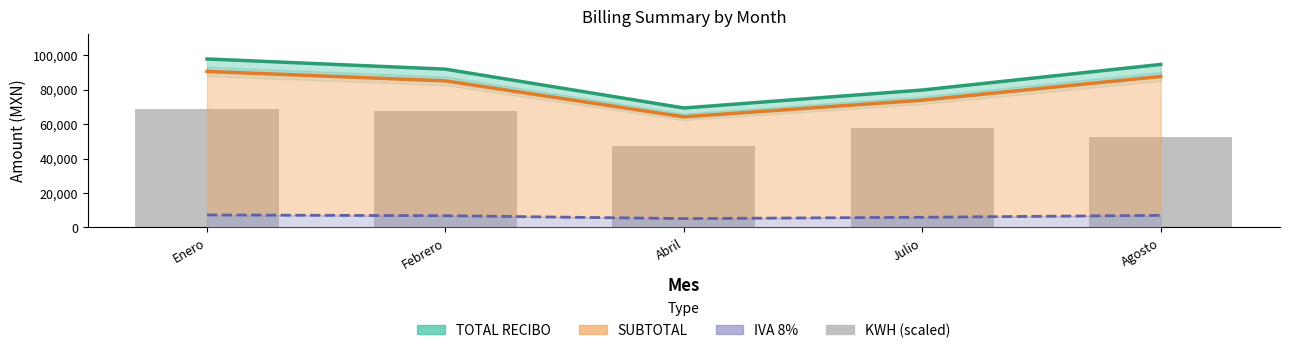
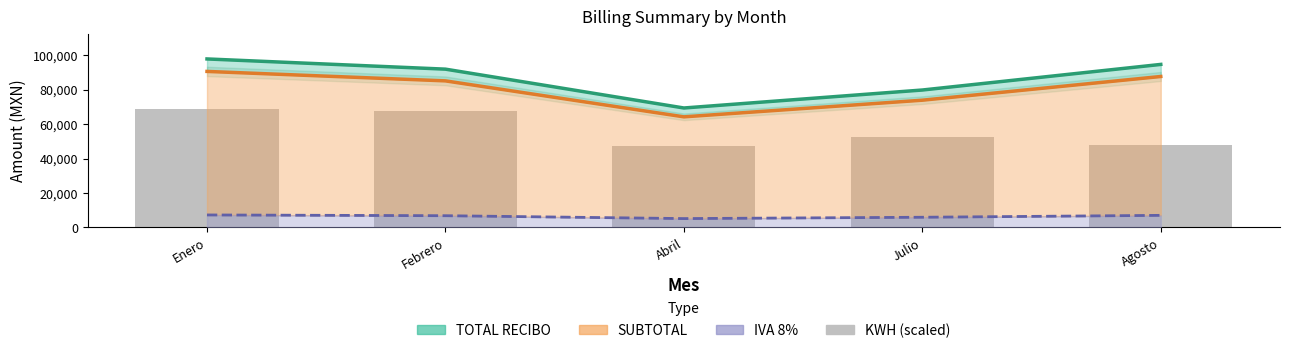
  {
    "KWH (scaled)": {
      "Enero": "68,000",
      "Febrero": "67,000",
      "Abril": "47,000",
-     "Julio": "57,000",
-     "Agosto": "53,000"
+     "Julio": "53,000",
+     "Agosto": "48,000"
    }
  }
